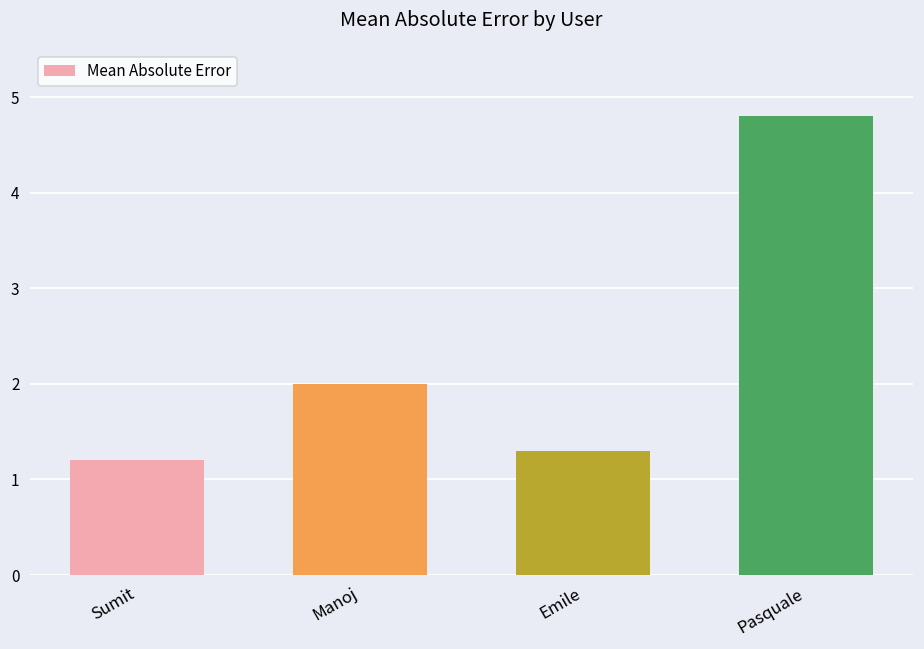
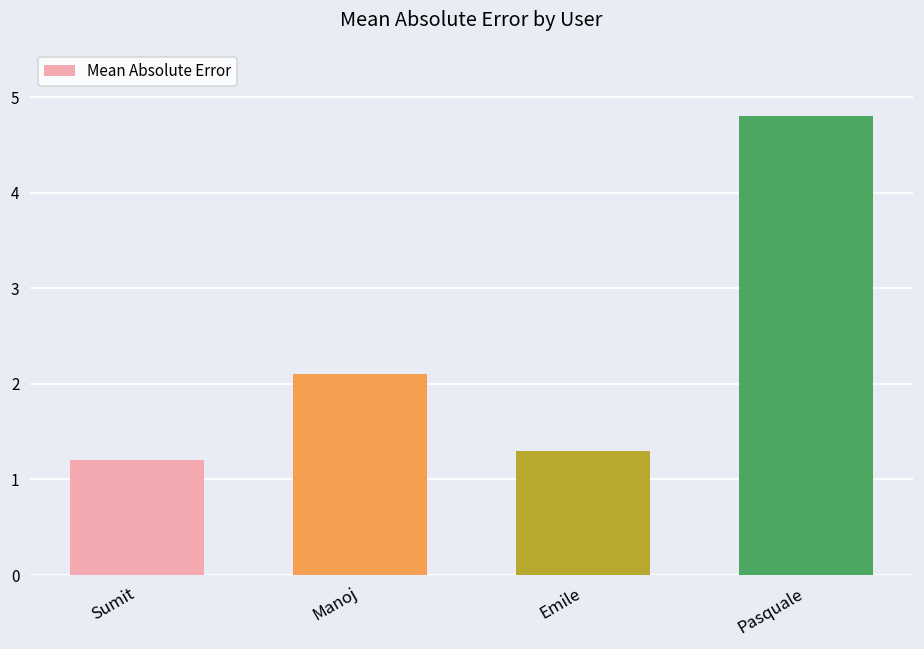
  {
    "Sumit": 1.2,
-   "Manoj": 2.0,
+   "Manoj": 2.1,
    "Emile": 1.3,
    "Pasquale": 4.8
  }
